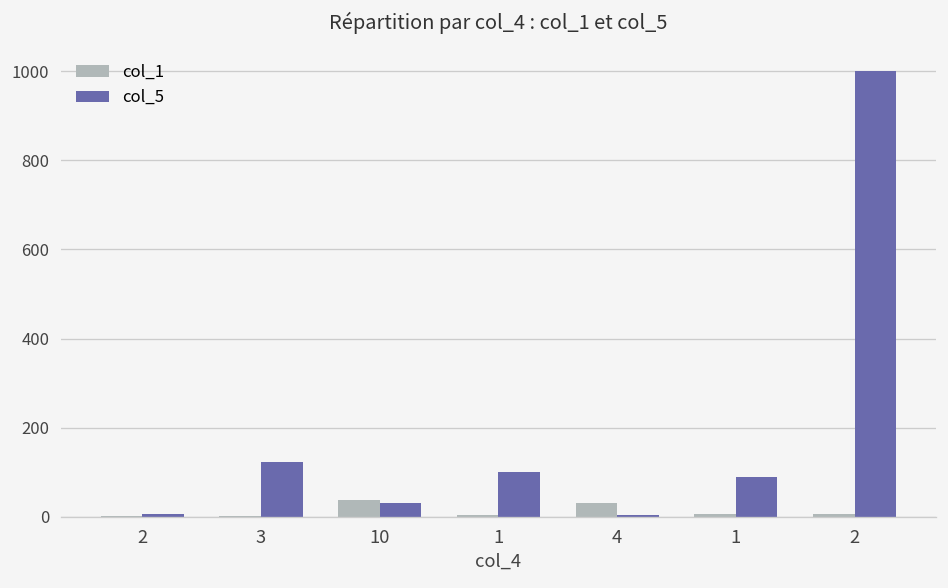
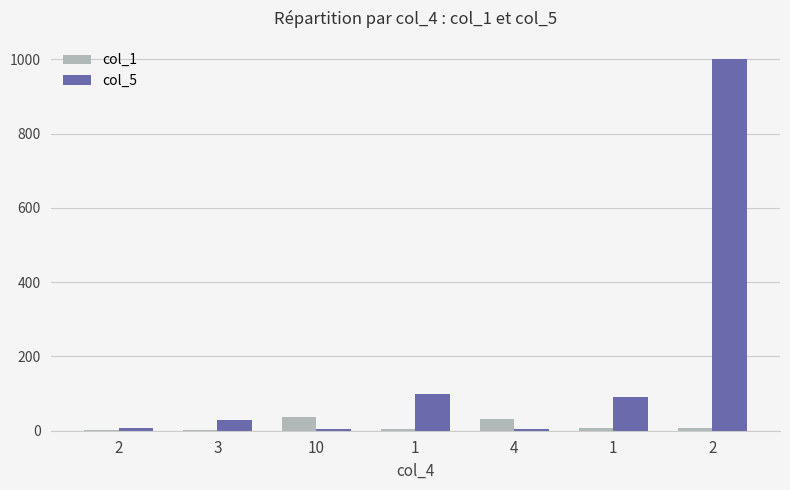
  {
    "col_1": {
      "10": 40,
      "4": 30
    },
    "col_5": {
-     "3": 120,
-     "10": 30
+     "3": 30,
+     "10": 10
    }
  }
